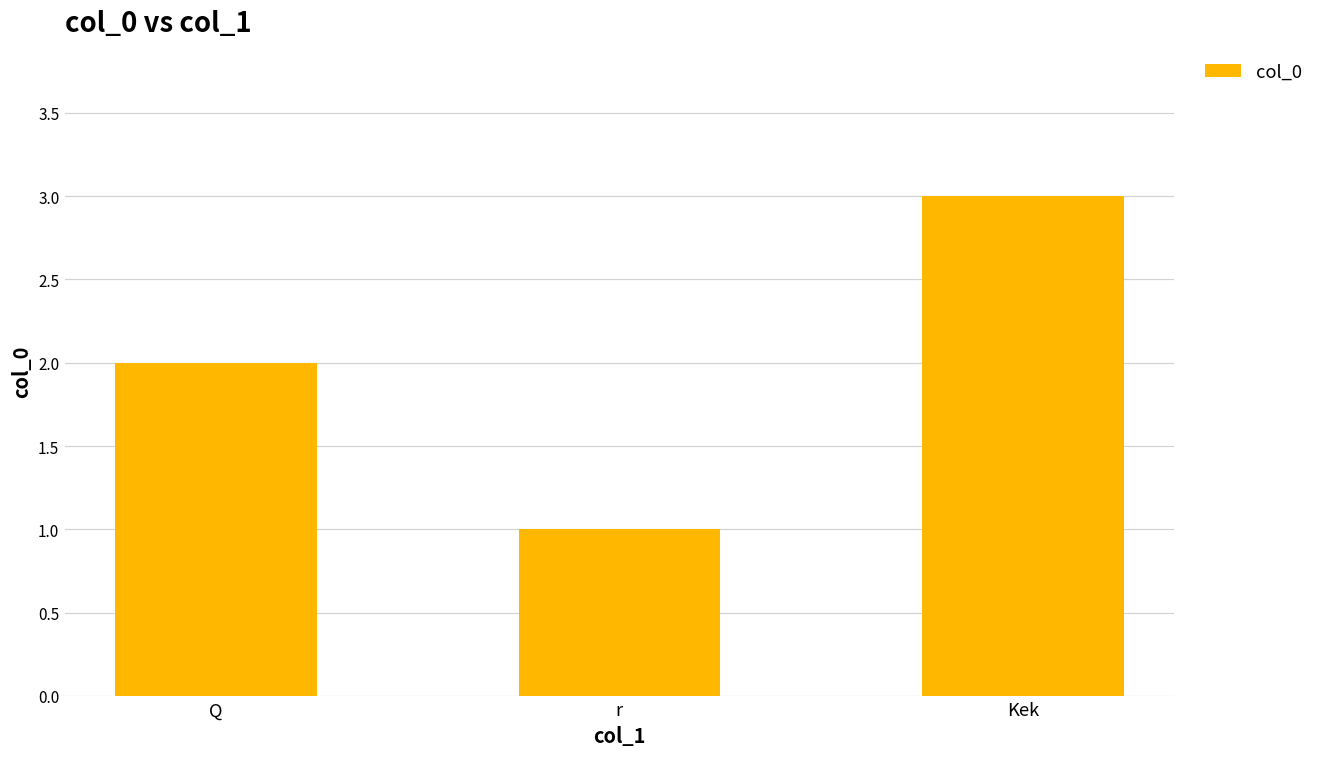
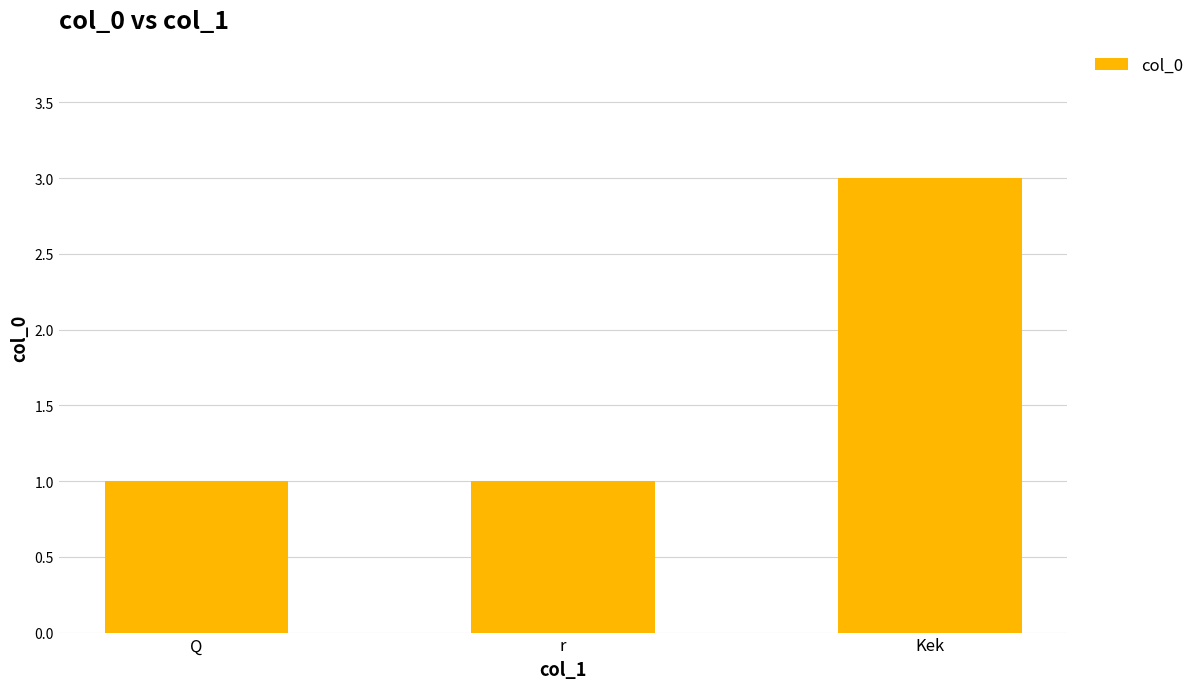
  {
-   "Q": 2,
+   "Q": 1,
    "r": 1,
    "Kek": 3
  }
